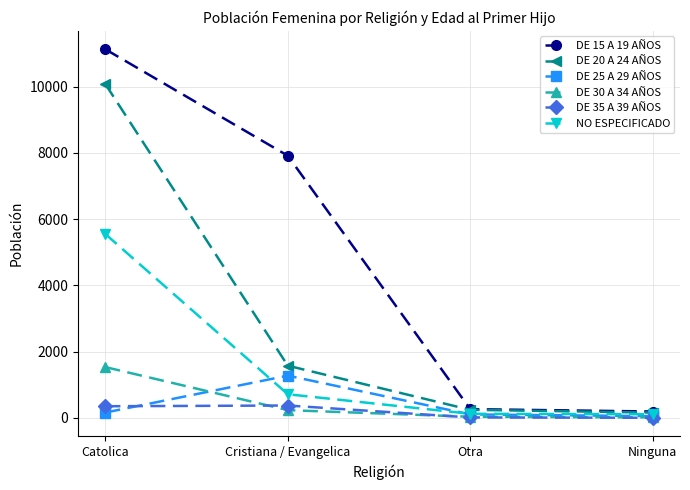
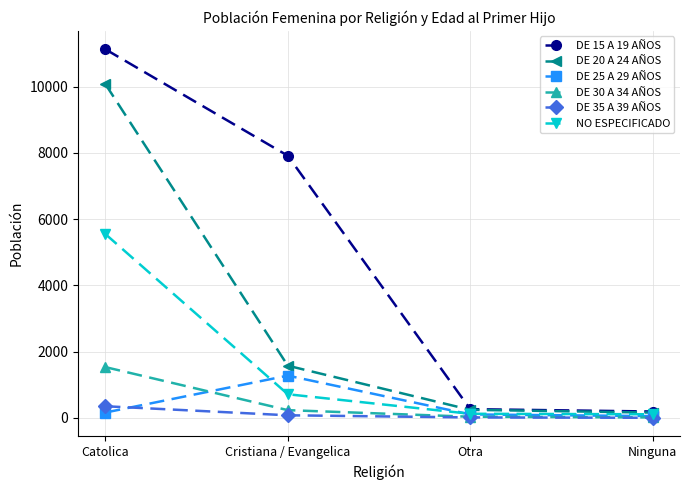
  {
    "DE 15 A 19 AÑOS": {
      "Catolica": 11100,
      "Cristiana / Evangelica": 7900
    },
    "DE 25 A 29 AÑOS": {
      "Catolica": 200,
      "Cristiana / Evangelica": 1300
    },
    "DE 35 A 39 AÑOS": {
      "Catolica": 400,
-     "Cristiana / Evangelica": 400
+     "Cristiana / Evangelica": 100
    }
  }
